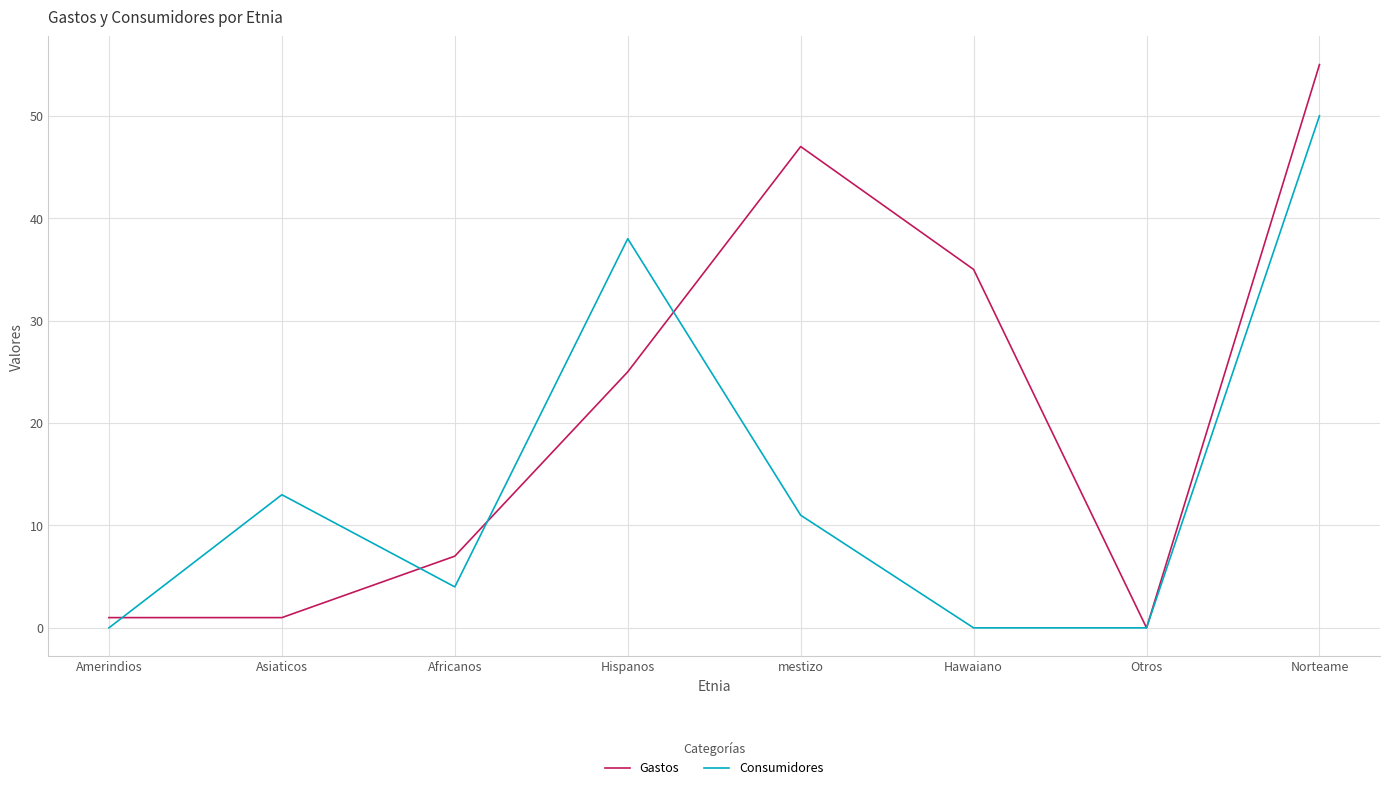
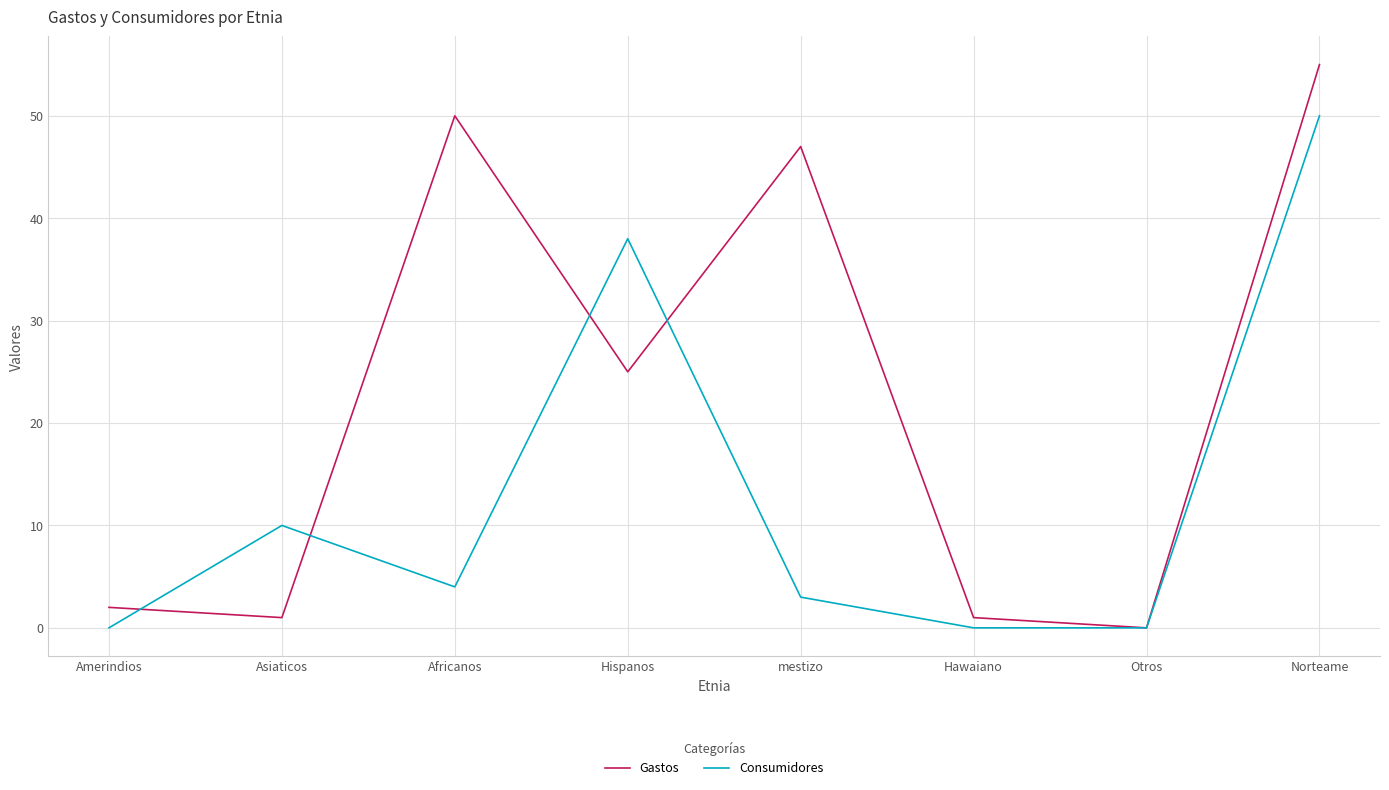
  {
    "Gastos": {
-     "Amerindios": 1,
+     "Amerindios": 2,
      "Asiaticos": 1,
-     "Africanos": 7,
+     "Africanos": 50,
      "Hispanos": 25,
      "mestizo": 47,
-     "Hawaiano": 35,
+     "Hawaiano": 1,
      "Norteame": 55
    },
    "Consumidores": {
      "Amerindios": 0,
-     "Asiaticos": 13,
+     "Asiaticos": 10,
      "Africanos": 4,
      "Hispanos": 38,
-     "mestizo": 11,
+     "mestizo": 3,
      "Hawaiano": 0,
      "Norteame": 50
    }
  }
